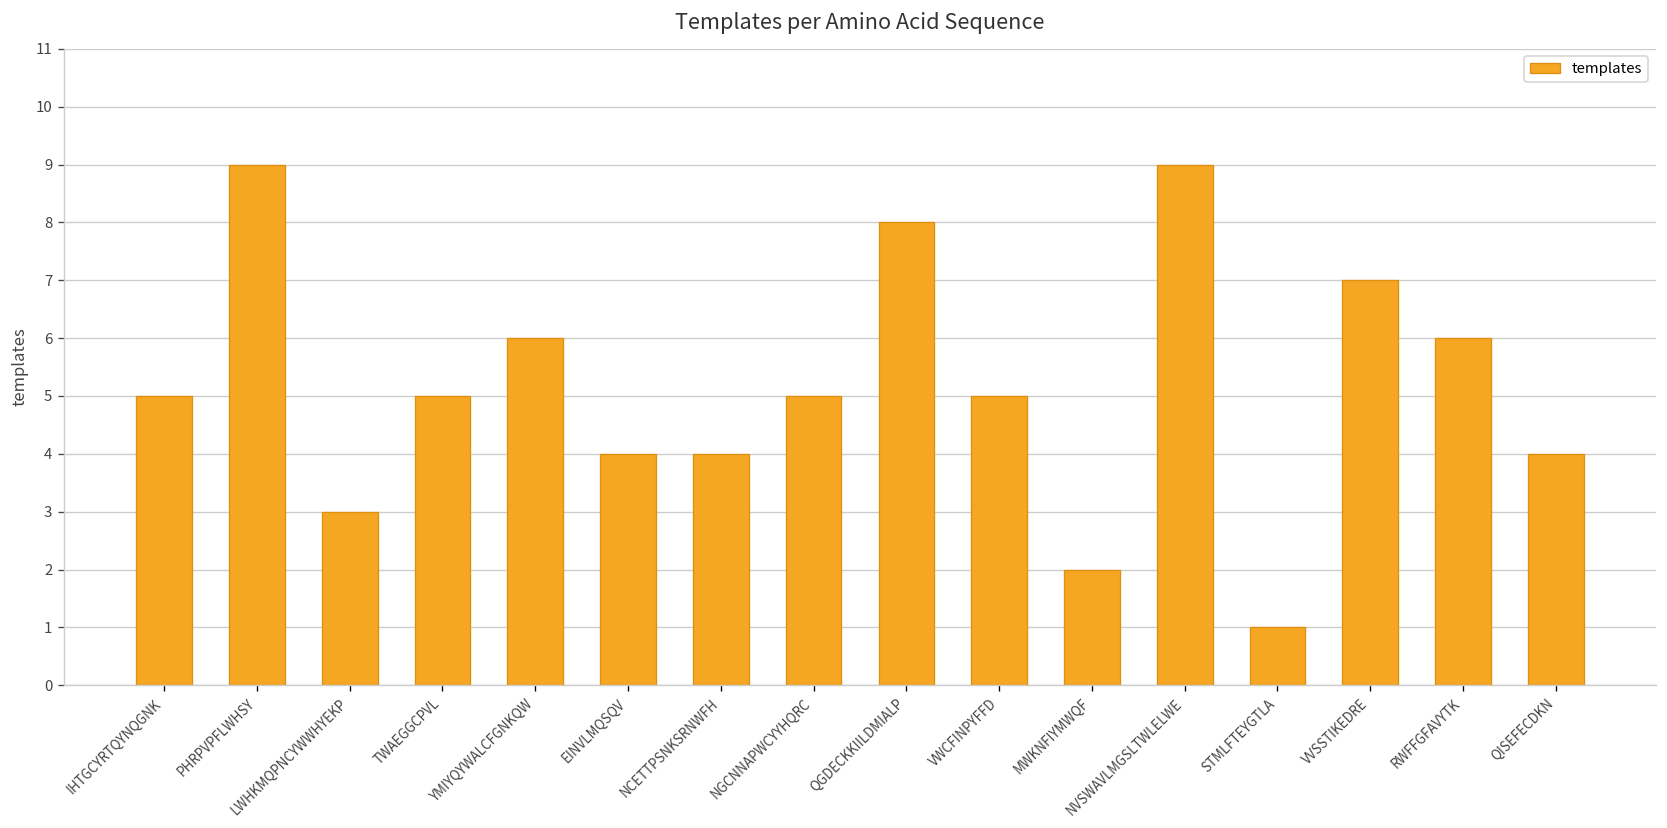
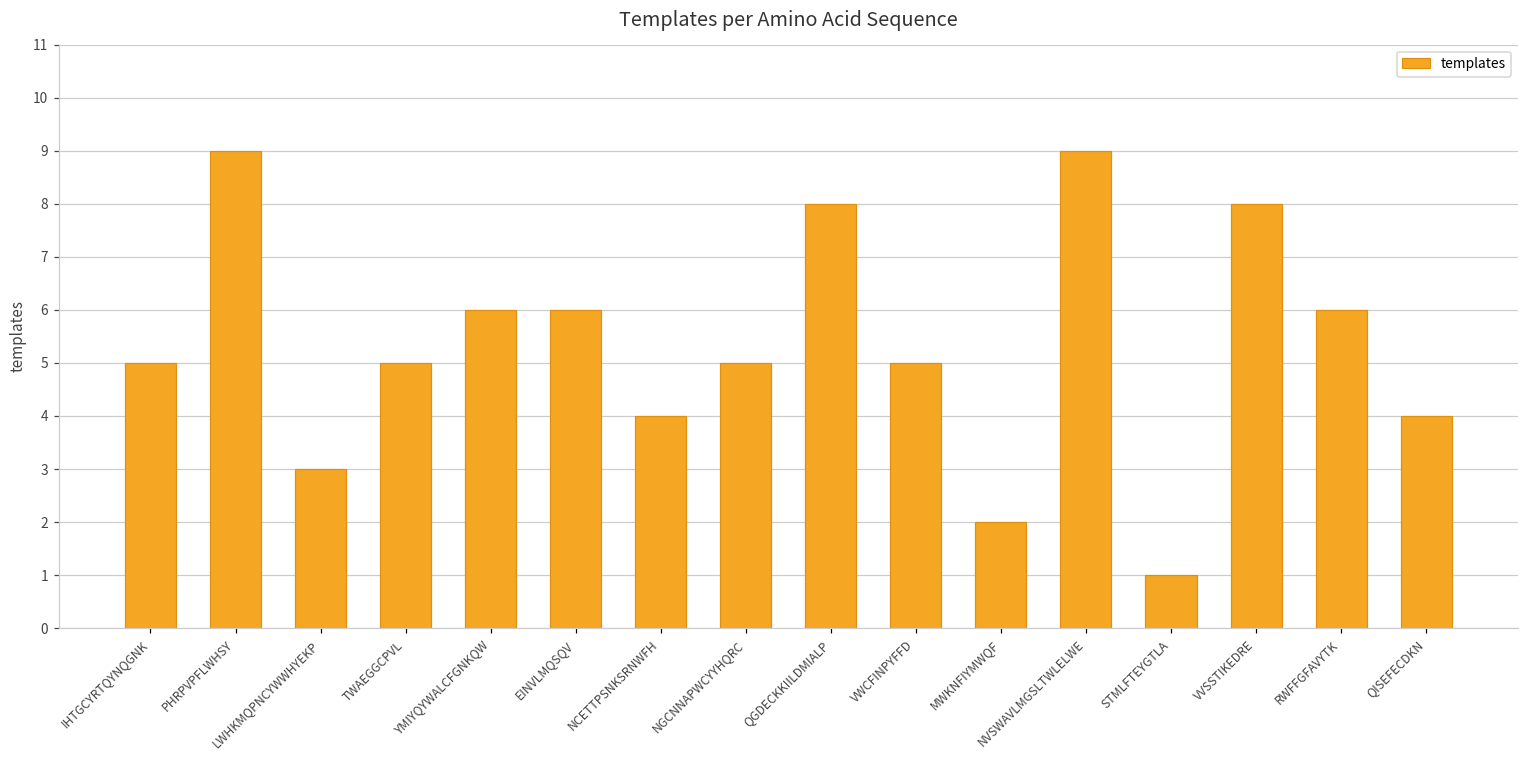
  {
    "IHTGCYRTQYNQGNK": 5,
    "PHRPVPFLWHSY": 9,
    "LWHKMQPNCYWWHYEKP": 3,
    "TWAEGGCPVL": 5,
    "YMIYQYWALCFGNKQW": 6,
-   "EINVLMQSQV": 4,
+   "EINVLMQSQV": 6,
    "NCETTPSNKSRNWFH": 4,
    "NGCNNAPWCYYHQRC": 5,
    "QGDECKKIILDMIALP": 8,
    "VWCFINPYFFD": 5,
    "MWKNFIYMWQF": 2,
    "NVSWAVLMGSLTWLELWE": 9,
    "STMLFTEYGTLA": 1,
-   "VVSSTIKEDRE": 7,
+   "VVSSTIKEDRE": 8,
    "RWFFGFAVYTK": 6,
    "QISEFECDKN": 4
  }
